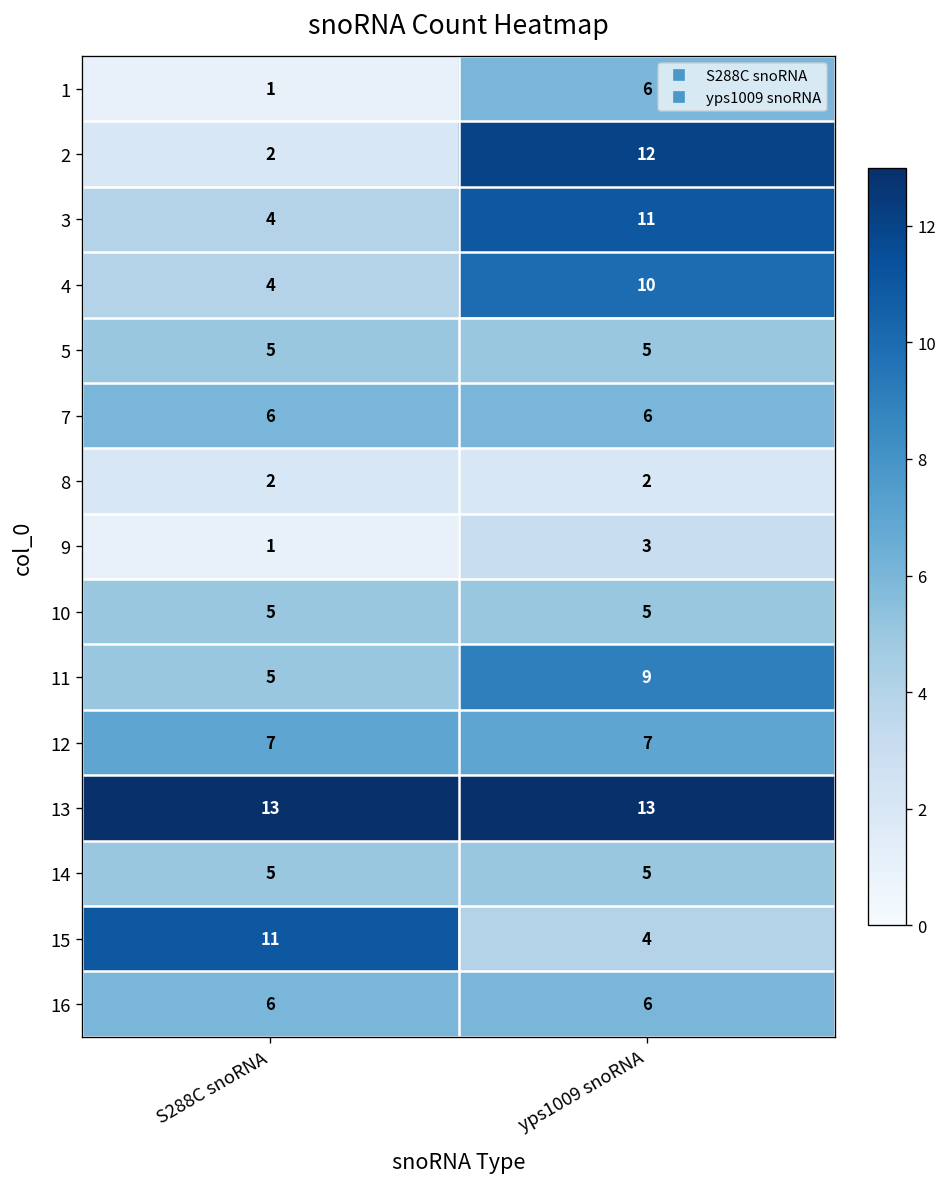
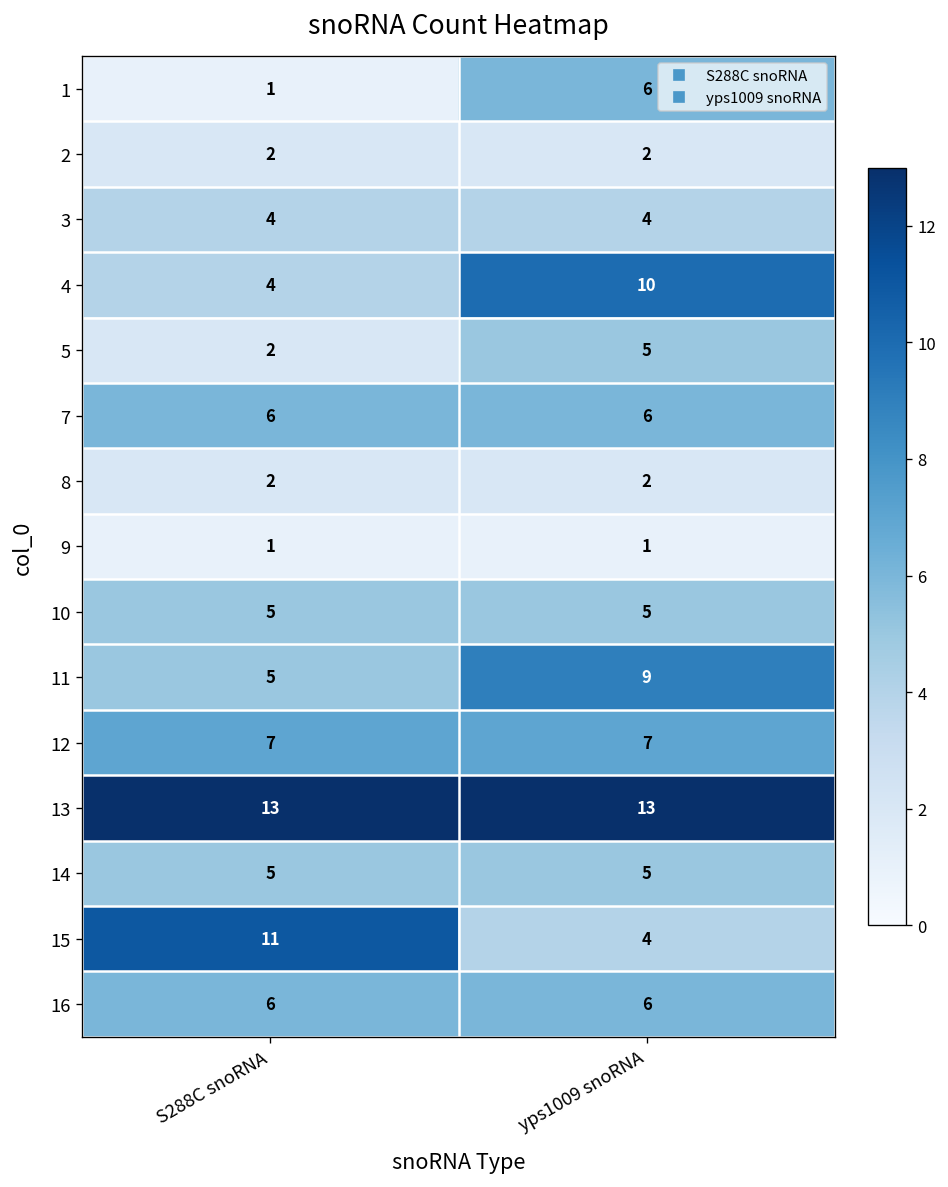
  {
    "1": {
      "S288C snoRNA": 1,
      "yps1009 snoRNA": 6
    },
    "2": {
      "S288C snoRNA": 2,
-     "yps1009 snoRNA": 12
+     "yps1009 snoRNA": 2
    },
    "3": {
      "S288C snoRNA": 4,
-     "yps1009 snoRNA": 11
+     "yps1009 snoRNA": 4
    },
    "4": {
      "S288C snoRNA": 4,
      "yps1009 snoRNA": 10
    },
    "5": {
-     "S288C snoRNA": 5,
+     "S288C snoRNA": 2,
      "yps1009 snoRNA": 5
    },
    "7": {
      "S288C snoRNA": 6,
      "yps1009 snoRNA": 6
    },
    "8": {
      "S288C snoRNA": 2,
      "yps1009 snoRNA": 2
    },
    "9": {
      "S288C snoRNA": 1,
-     "yps1009 snoRNA": 3
+     "yps1009 snoRNA": 1
    },
    "10": {
      "S288C snoRNA": 5,
      "yps1009 snoRNA": 5
    },
    "11": {
      "S288C snoRNA": 5,
      "yps1009 snoRNA": 9
    },
    "12": {
      "S288C snoRNA": 7,
      "yps1009 snoRNA": 7
    },
    "13": {
      "S288C snoRNA": 13,
      "yps1009 snoRNA": 13
    },
    "14": {
      "S288C snoRNA": 5,
      "yps1009 snoRNA": 5
    },
    "15": {
      "S288C snoRNA": 11,
      "yps1009 snoRNA": 4
    },
    "16": {
      "S288C snoRNA": 6,
      "yps1009 snoRNA": 6
    }
  }
